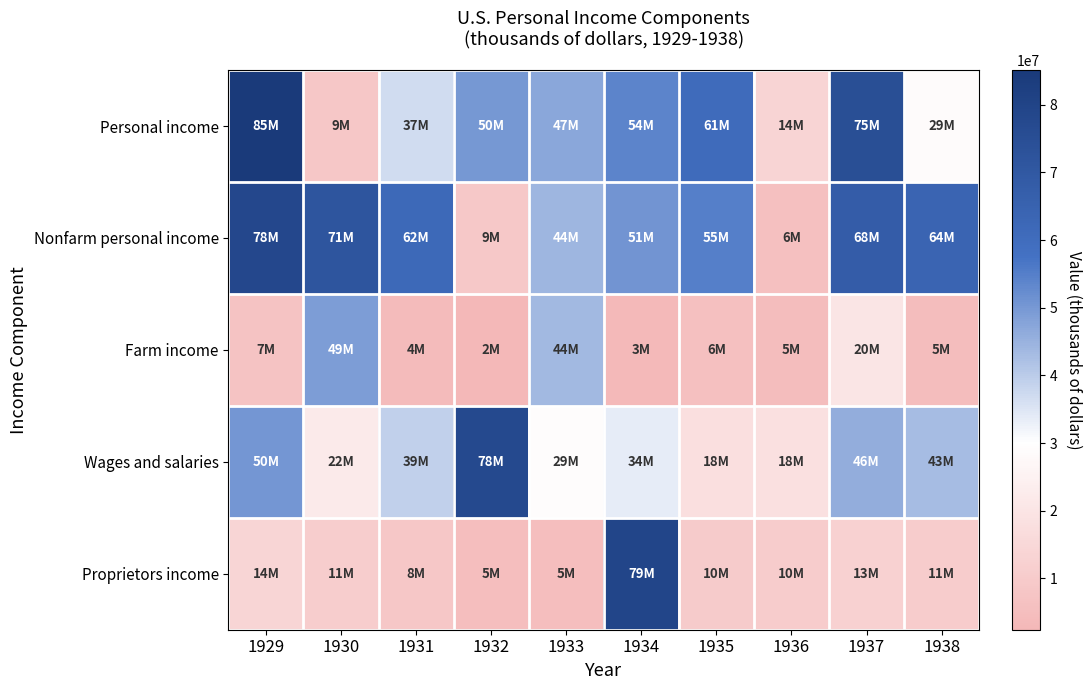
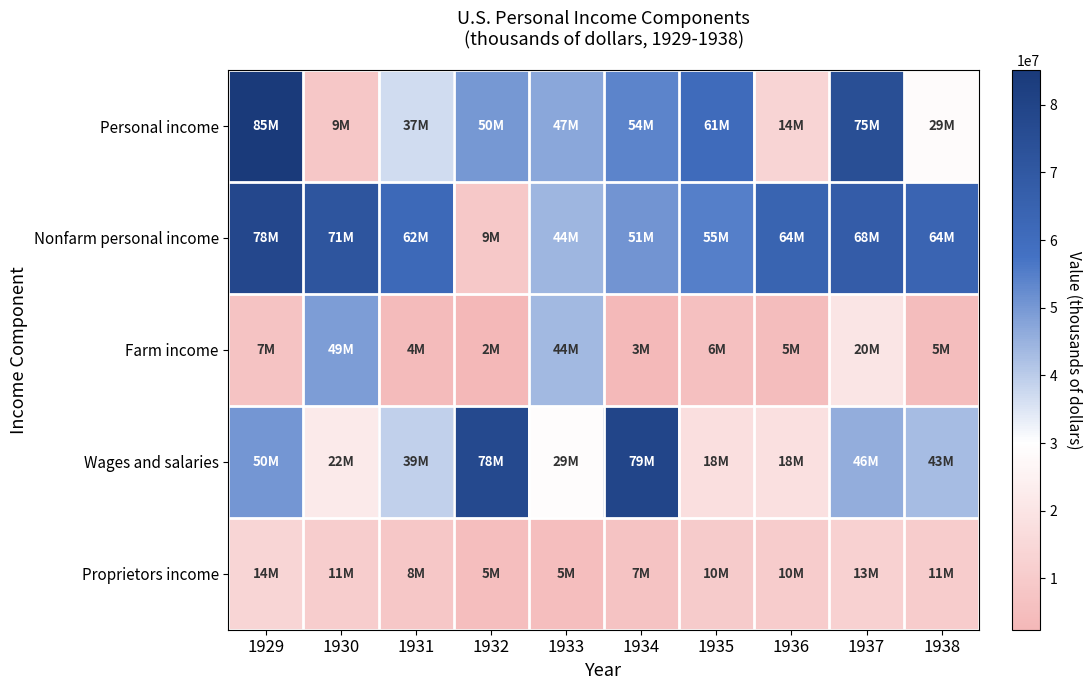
  {
    "Personal income": {
      "1929": "85M",
      "1930": "9M",
      "1931": "37M",
      "1932": "50M",
      "1933": "47M",
      "1934": "54M",
      "1935": "61M",
      "1936": "14M",
      "1937": "75M",
      "1938": "29M"
    },
    "Nonfarm personal income": {
      "1929": "78M",
      "1930": "71M",
      "1931": "62M",
      "1932": "9M",
      "1933": "44M",
      "1934": "51M",
      "1935": "55M",
-     "1936": "6M",
+     "1936": "64M",
      "1937": "68M",
      "1938": "64M"
    },
    "Farm income": {
      "1929": "7M",
      "1930": "49M",
      "1931": "4M",
      "1932": "2M",
      "1933": "44M",
      "1934": "3M",
      "1935": "6M",
      "1936": "5M",
      "1937": "20M",
      "1938": "5M"
    },
    "Wages and salaries": {
      "1929": "50M",
      "1930": "22M",
      "1931": "39M",
      "1932": "78M",
      "1933": "29M",
-     "1934": "34M",
+     "1934": "79M",
      "1935": "18M",
      "1936": "18M",
      "1937": "46M",
      "1938": "43M"
    },
    "Proprietors income": {
      "1929": "14M",
      "1930": "11M",
      "1931": "8M",
      "1932": "5M",
      "1933": "5M",
-     "1934": "79M",
+     "1934": "7M",
      "1935": "10M",
      "1936": "10M",
      "1937": "13M",
      "1938": "11M"
    }
  }
